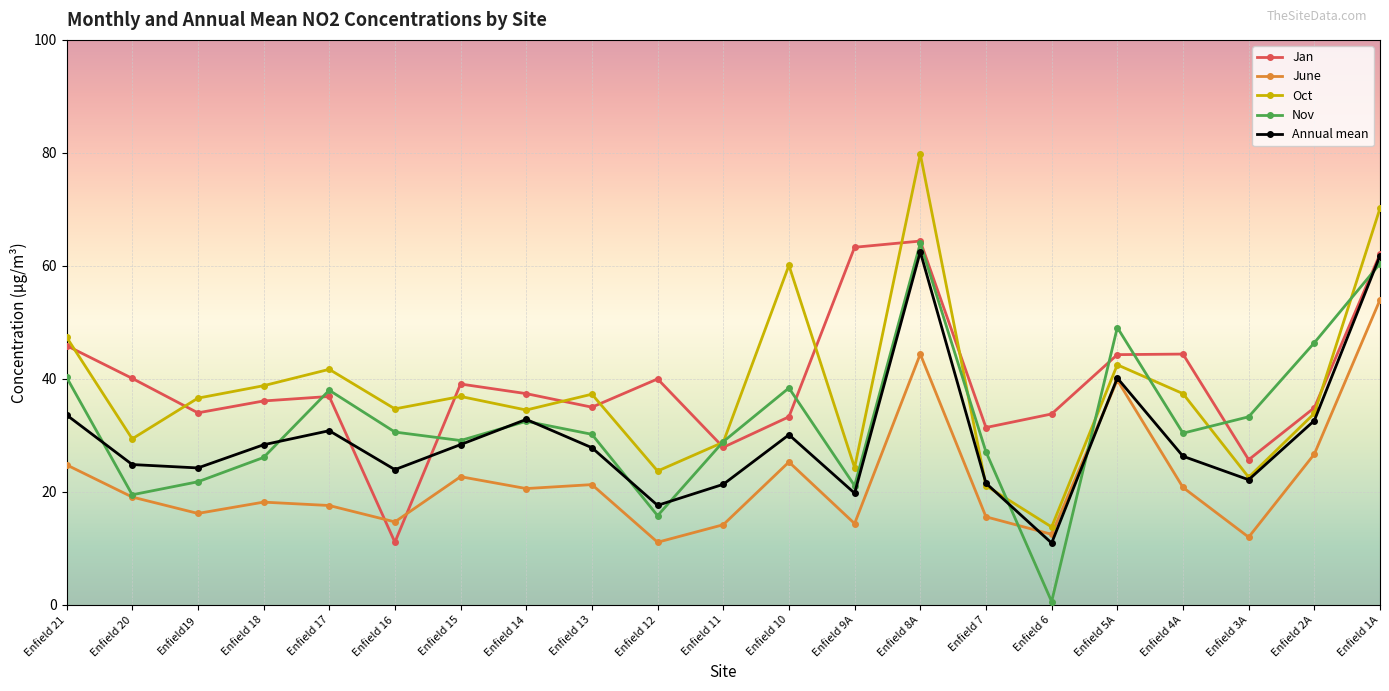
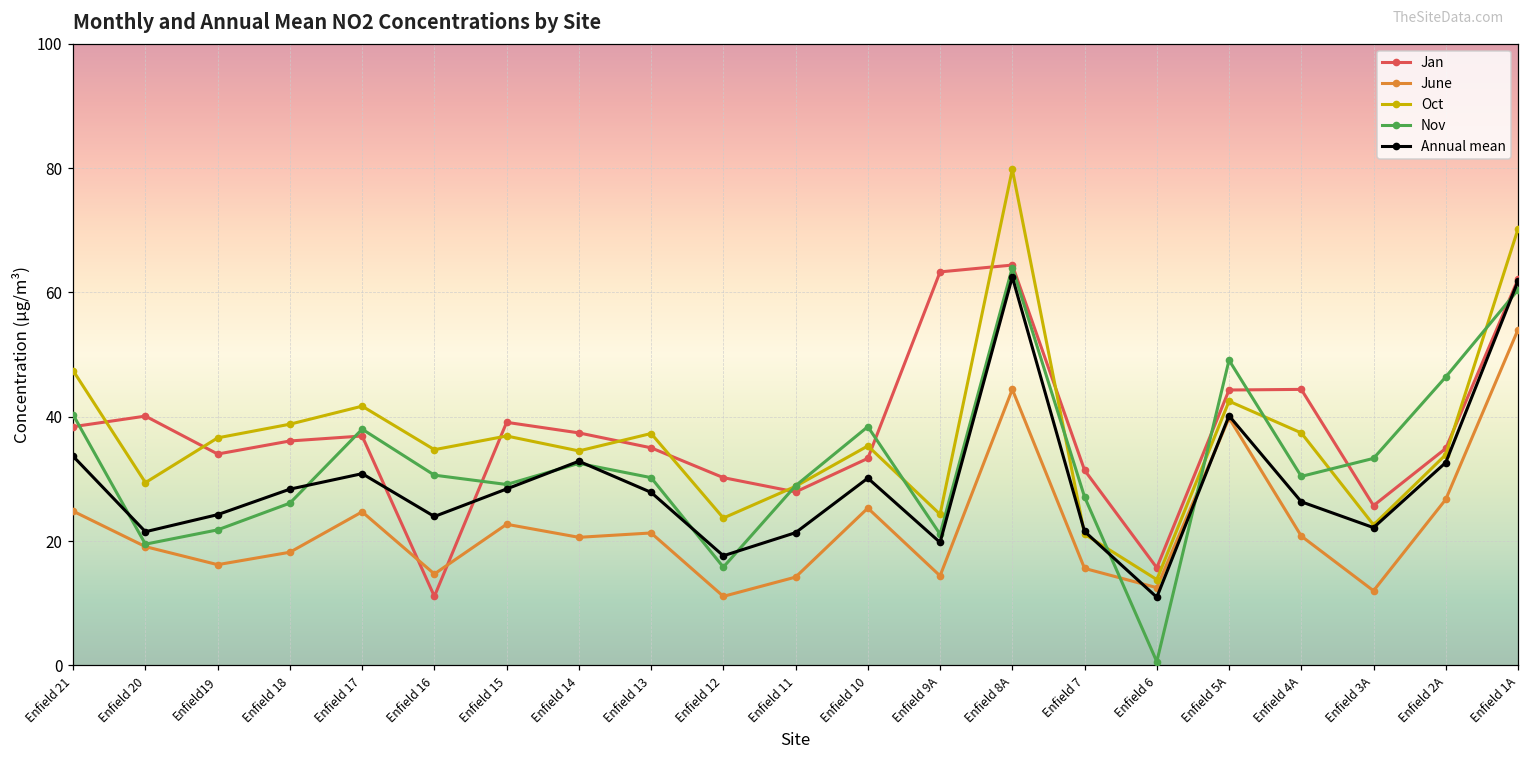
  {
    "Jan": {
-     "Enfield 21": 46,
+     "Enfield 21": 38,
      "Enfield 20": 40,
      "Enfield19": 34,
      "Enfield 18": 36,
      "Enfield 17": 37,
      "Enfield 16": 11,
      "Enfield 15": 39,
      "Enfield 14": 37,
      "Enfield 13": 35,
-     "Enfield 12": 40,
+     "Enfield 12": 30,
      "Enfield 11": 28,
      "Enfield 10": 33,
      "Enfield 9A": 63,
      "Enfield 7": 31,
-     "Enfield 6": 34,
+     "Enfield 6": 16,
      "Enfield 5A": 44,
      "Enfield 4A": 44,
      "Enfield 3A": 26,
      "Enfield 2A": 35
    },
    "June": {
      "Enfield 21": 25,
      "Enfield19": 16,
      "Enfield 18": 18,
-     "Enfield 17": 18,
+     "Enfield 17": 25,
      "Enfield 16": 15,
      "Enfield 15": 23,
      "Enfield 14": 21,
      "Enfield 13": 21,
      "Enfield 12": 11,
      "Enfield 11": 14,
      "Enfield 10": 25,
      "Enfield 9A": 14,
      "Enfield 8A": 44,
      "Enfield 7": 16,
      "Enfield 6": 13,
      "Enfield 4A": 21,
      "Enfield 3A": 12,
      "Enfield 2A": 27,
      "Enfield 1A": 54
    },
    "Oct": {
      "Enfield 21": 47,
      "Enfield 20": 29,
      "Enfield19": 37,
      "Enfield 18": 39,
      "Enfield 17": 42,
      "Enfield 16": 35,
      "Enfield 15": 37,
      "Enfield 14": 35,
      "Enfield 13": 37,
      "Enfield 12": 24,
-     "Enfield 10": 60,
+     "Enfield 10": 35,
      "Enfield 9A": 24,
      "Enfield 8A": 80,
      "Enfield 6": 14,
      "Enfield 5A": 43,
      "Enfield 4A": 37,
      "Enfield 2A": 34,
      "Enfield 1A": 70
    },
    "Nov": {
      "Enfield 21": 40,
      "Enfield19": 22,
      "Enfield 18": 26,
      "Enfield 17": 38,
      "Enfield 16": 31,
      "Enfield 15": 29,
      "Enfield 13": 30,
      "Enfield 12": 16,
      "Enfield 10": 38,
      "Enfield 9A": 21,
      "Enfield 7": 27,
      "Enfield 6": 1,
      "Enfield 5A": 49,
      "Enfield 4A": 30,
      "Enfield 3A": 33,
      "Enfield 2A": 46,
      "Enfield 1A": 60
    },
    "Annual mean": {
      "Enfield 21": 34,
-     "Enfield 20": 25,
+     "Enfield 20": 22,
      "Enfield19": 24,
      "Enfield 18": 28,
      "Enfield 17": 31,
      "Enfield 16": 24,
      "Enfield 15": 28,
      "Enfield 13": 28,
      "Enfield 12": 18,
      "Enfield 11": 21,
      "Enfield 10": 30,
      "Enfield 9A": 20,
      "Enfield 8A": 62,
      "Enfield 6": 11,
      "Enfield 4A": 26,
      "Enfield 2A": 33
    }
  }
